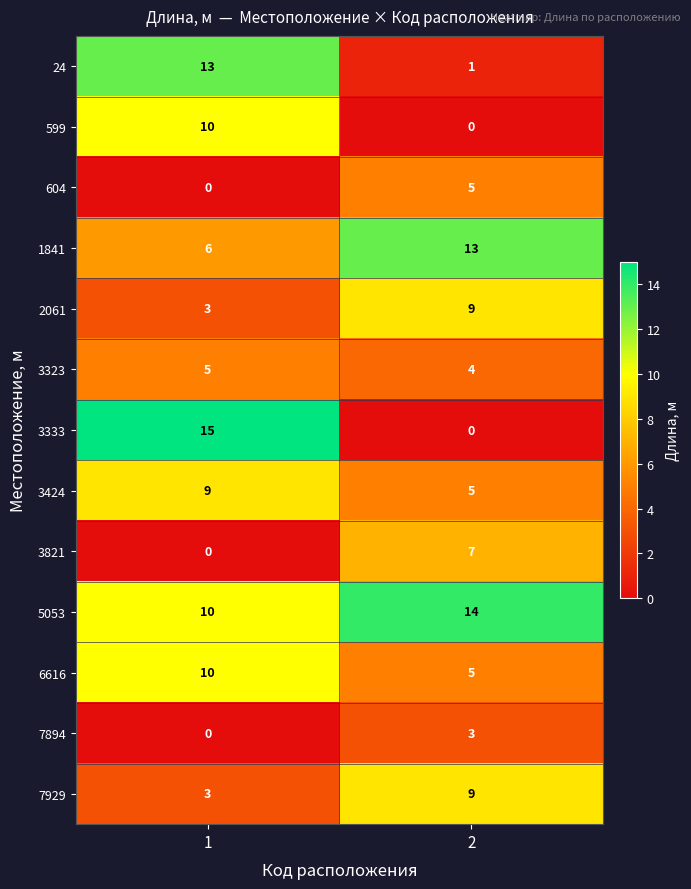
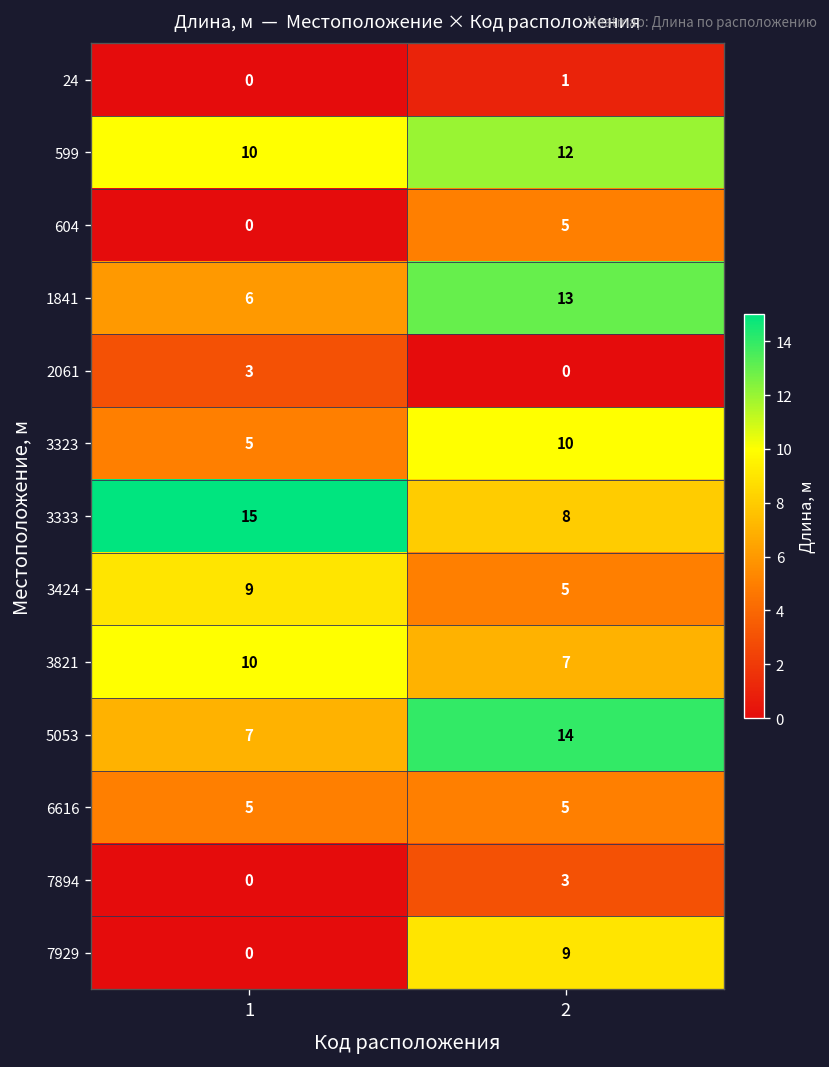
  {
    "24": {
-     "1": 13,
+     "1": 0,
      "2": 1
    },
    "599": {
      "1": 10,
-     "2": 0
+     "2": 12
    },
    "604": {
      "1": 0,
      "2": 5
    },
    "1841": {
      "1": 6,
      "2": 13
    },
    "2061": {
      "1": 3,
-     "2": 9
+     "2": 0
    },
    "3323": {
      "1": 5,
-     "2": 4
+     "2": 10
    },
    "3333": {
      "1": 15,
-     "2": 0
+     "2": 8
    },
    "3424": {
      "1": 9,
      "2": 5
    },
    "3821": {
-     "1": 0,
+     "1": 10,
      "2": 7
    },
    "5053": {
-     "1": 10,
+     "1": 7,
      "2": 14
    },
    "6616": {
-     "1": 10,
+     "1": 5,
      "2": 5
    },
    "7894": {
      "1": 0,
      "2": 3
    },
    "7929": {
-     "1": 3,
+     "1": 0,
      "2": 9
    }
  }
